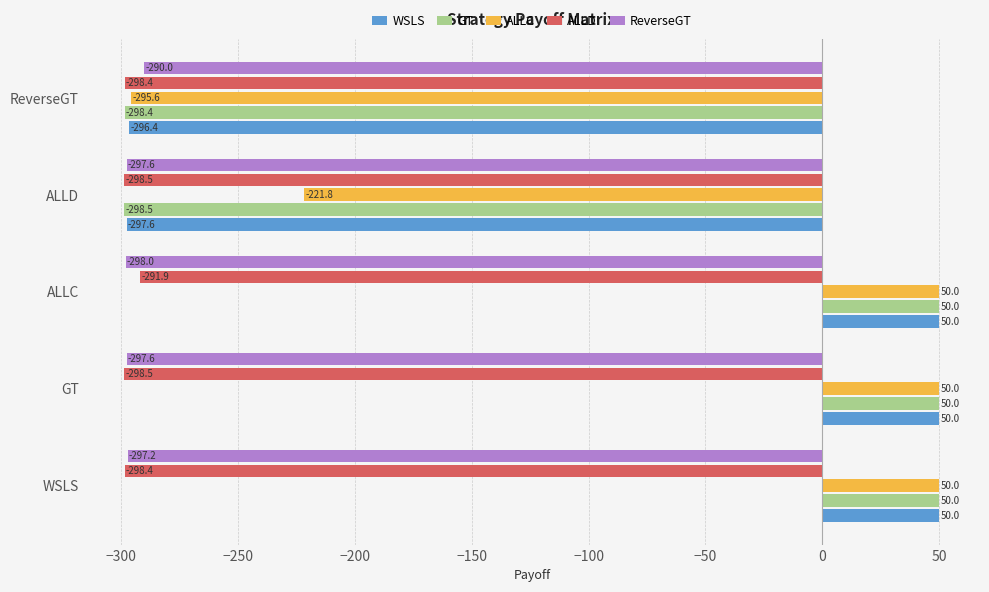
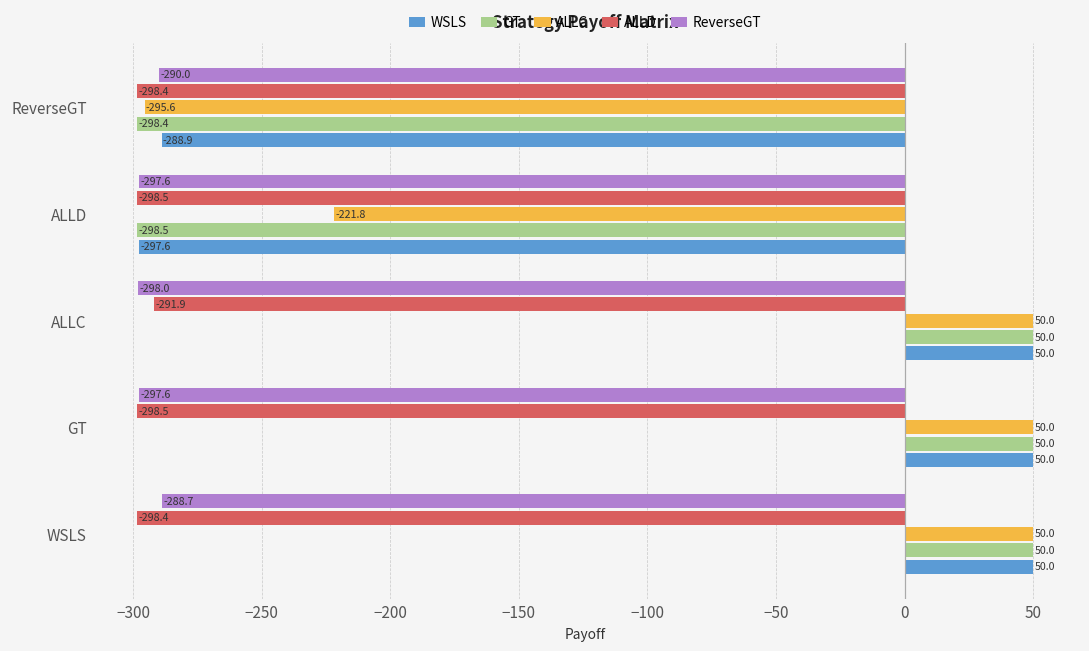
  {
    "WSLS": {
-     "ReverseGT": -296.4,
+     "ReverseGT": -288.9,
      "ALLD": -297.6,
      "ALLC": 50.0,
      "GT": 50.0,
      "WSLS": 50.0
    },
    "GT": {
      "ReverseGT": -298.4,
      "ALLD": -298.5,
      "ALLC": 50.0,
      "GT": 50.0,
      "WSLS": 50.0
    },
    "ALLC": {
      "ReverseGT": -295.6,
      "ALLD": -221.8,
      "ALLC": 50.0,
      "GT": 50.0,
      "WSLS": 50.0
    },
    "ALLD": {
      "ReverseGT": -298.4,
      "ALLD": -298.5,
      "ALLC": -291.9,
      "GT": -298.5,
      "WSLS": -298.4
    },
    "ReverseGT": {
      "ReverseGT": -290.0,
      "ALLD": -297.6,
      "ALLC": -298.0,
      "GT": -297.6,
-     "WSLS": -297.2
+     "WSLS": -288.7
    }
  }
